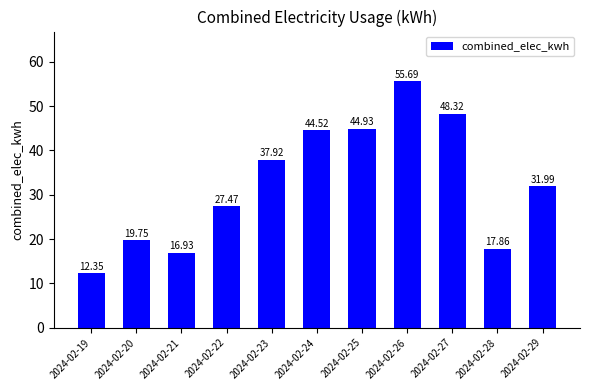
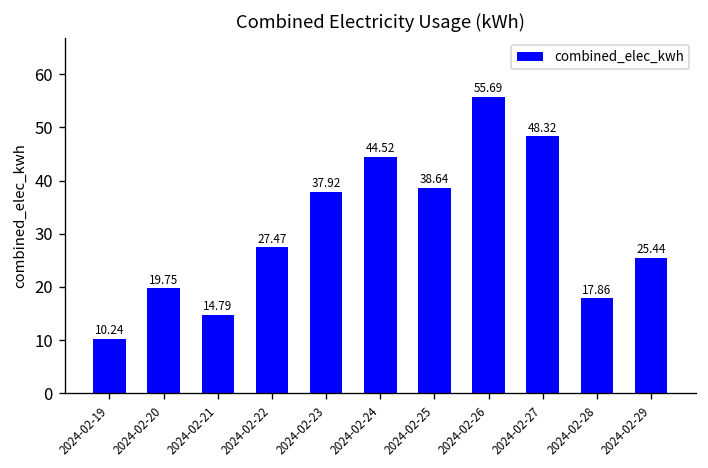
  {
-   "2024-02-19": 12.35,
+   "2024-02-19": 10.24,
    "2024-02-20": 19.75,
-   "2024-02-21": 16.93,
+   "2024-02-21": 14.79,
    "2024-02-22": 27.47,
    "2024-02-23": 37.92,
    "2024-02-24": 44.52,
-   "2024-02-25": 44.93,
+   "2024-02-25": 38.64,
    "2024-02-26": 55.69,
    "2024-02-27": 48.32,
    "2024-02-28": 17.86,
-   "2024-02-29": 31.99
+   "2024-02-29": 25.44
  }
